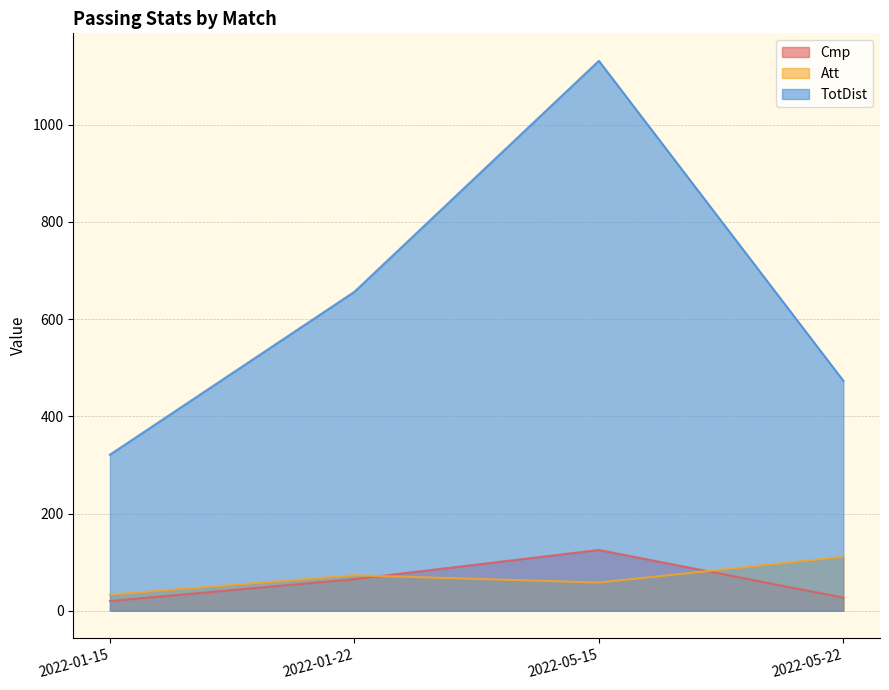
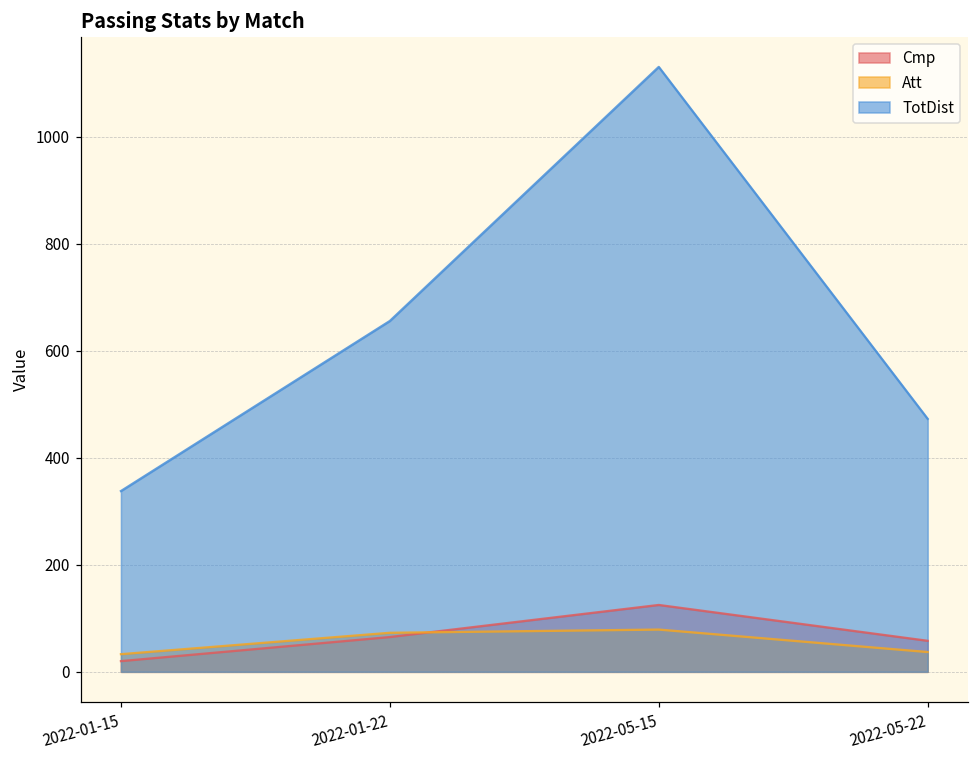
  {
    "Cmp": {
      "2022-01-15": 20,
      "2022-01-22": 70,
      "2022-05-15": 130,
-     "2022-05-22": 30
+     "2022-05-22": 60
    },
    "Att": {
      "2022-01-15": 30,
      "2022-01-22": 70,
-     "2022-05-15": 60,
-     "2022-05-22": 110
+     "2022-05-15": 80,
+     "2022-05-22": 40
    },
    "TotDist": {
-     "2022-01-15": 320,
+     "2022-01-15": 340,
      "2022-01-22": 660,
      "2022-05-15": 1130,
      "2022-05-22": 470
    }
  }
